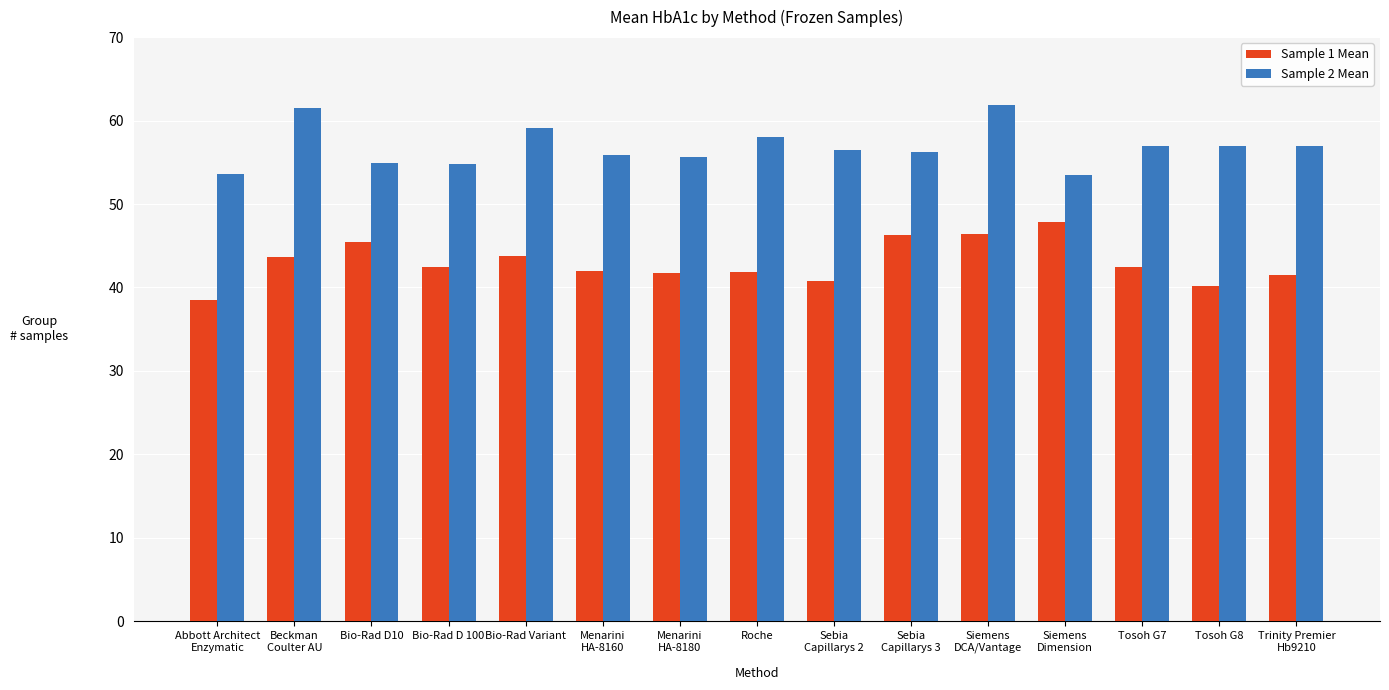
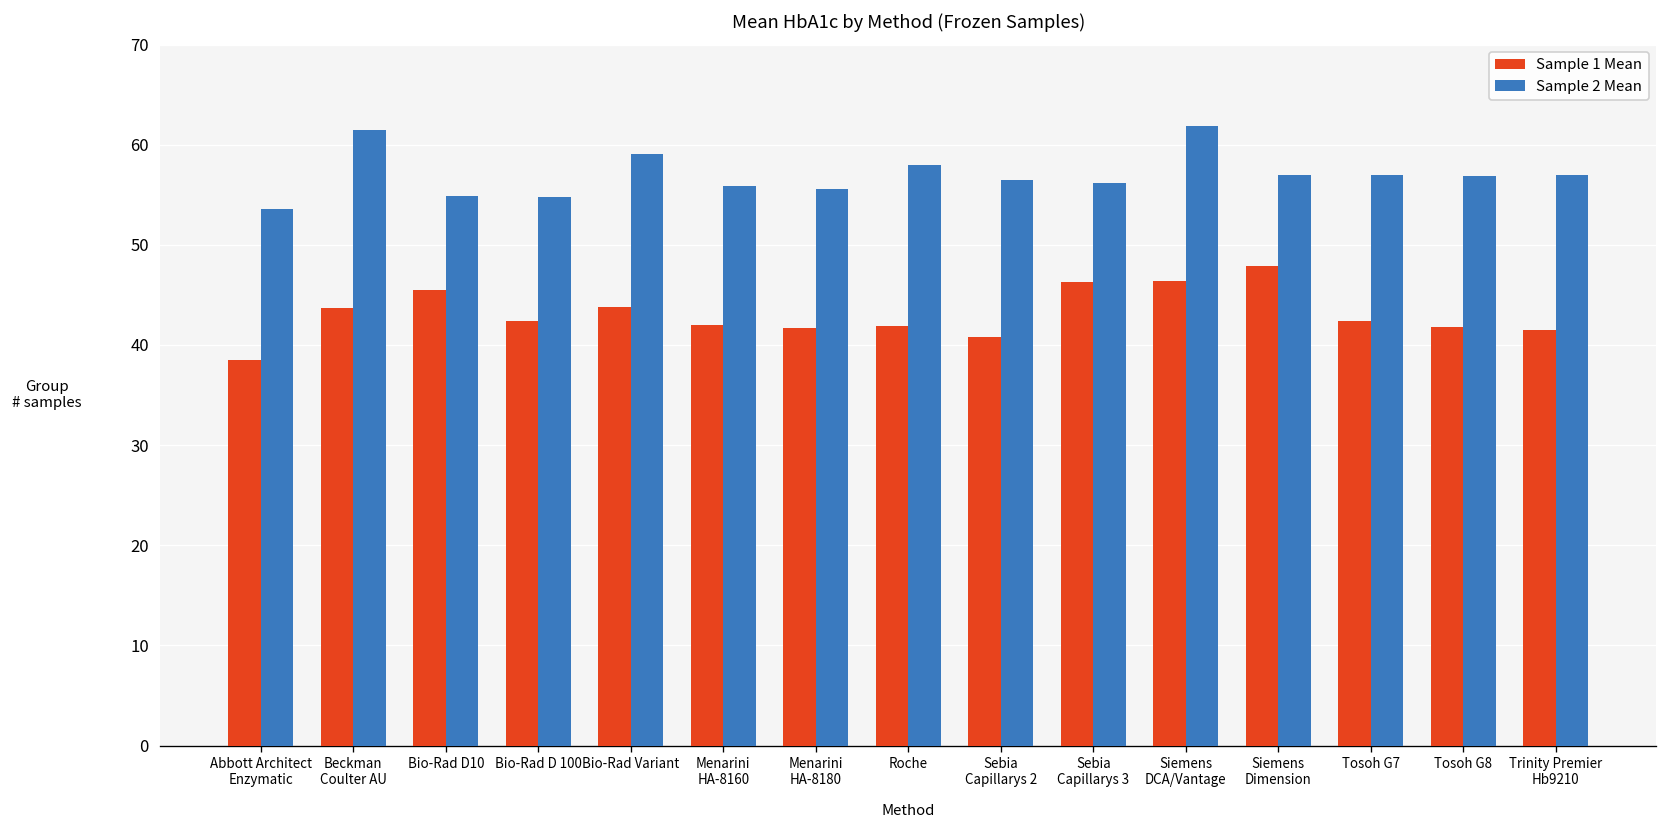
  {
    "Sample 1 Mean": {
      "Abbott Architect Enzymatic": 39,
      "Beckman Coulter AU": 44,
      "Bio-Rad D10": 46,
      "Bio-Rad D 100": 42,
      "Bio-Rad Variant": 44,
      "Menarini HA-8160": 42,
      "Menarini HA-8180": 42,
      "Roche": 42,
      "Sebia Capillarys 2": 41,
      "Sebia Capillarys 3": 46,
      "Siemens DCA/Vantage": 46,
      "Siemens Dimension": 48,
      "Tosoh G7": 42,
-     "Tosoh G8": 40,
+     "Tosoh G8": 42,
      "Trinity Premier Hb9210": 42
    },
    "Sample 2 Mean": {
      "Abbott Architect Enzymatic": 54,
      "Beckman Coulter AU": 62,
      "Bio-Rad D10": 55,
      "Bio-Rad D 100": 55,
      "Bio-Rad Variant": 59,
      "Menarini HA-8160": 56,
      "Menarini HA-8180": 56,
      "Roche": 58,
      "Sebia Capillarys 2": 57,
      "Sebia Capillarys 3": 56,
      "Siemens DCA/Vantage": 62,
-     "Siemens Dimension": 54,
+     "Siemens Dimension": 57,
      "Tosoh G7": 57,
      "Tosoh G8": 57,
      "Trinity Premier Hb9210": 57
    }
  }
